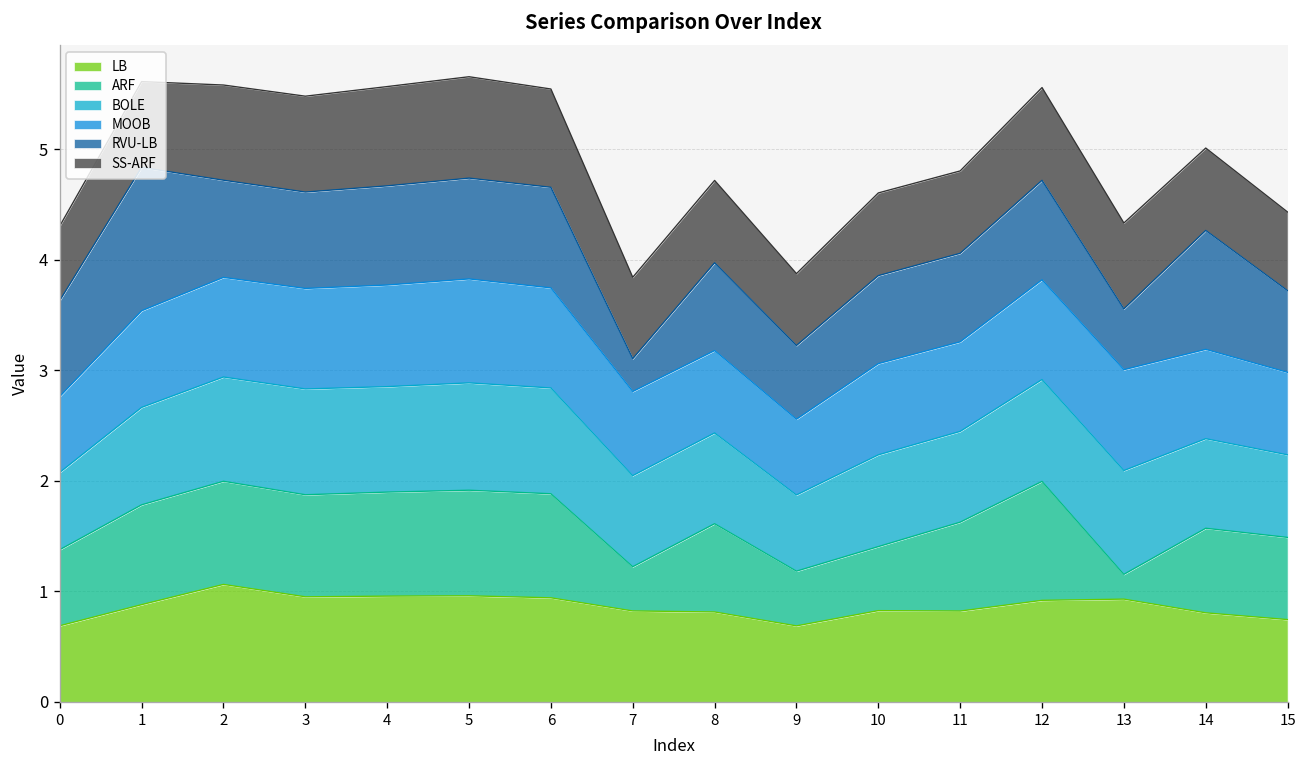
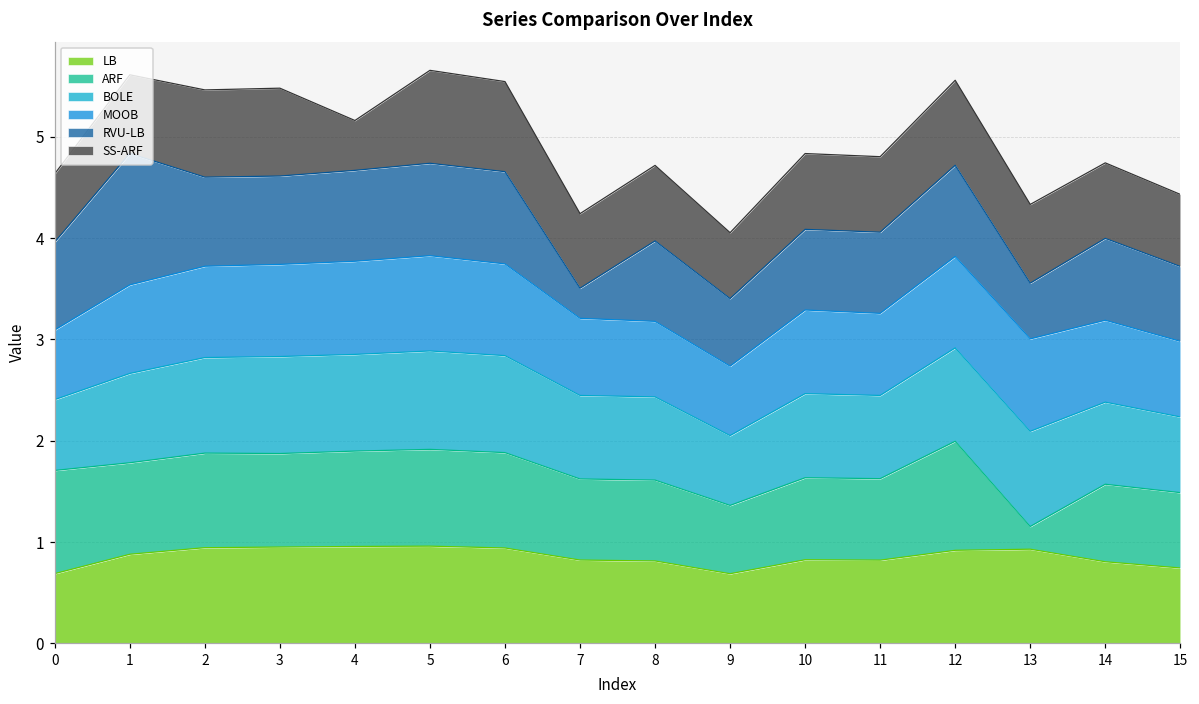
  {
    "LB": {
      "0": 0.7,
      "1": 0.9,
-     "2": 1.1,
+     "2": 0.9,
      "3": 1.0,
      "4": 1.0,
      "5": 1.0,
      "6": 0.9,
      "7": 0.8,
      "8": 0.8,
      "9": 0.7,
      "10": 0.8,
      "11": 0.8,
      "12": 0.9,
      "13": 0.9,
      "14": 0.8,
      "15": 0.7
    },
    "ARF": {
-     "0": 0.7,
+     "0": 1.0,
      "1": 0.9,
      "2": 0.9,
      "3": 0.9,
      "4": 0.9,
      "5": 1.0,
      "6": 0.9,
-     "7": 0.4,
+     "7": 0.8,
      "8": 0.8,
-     "9": 0.5,
-     "10": 0.6,
+     "9": 0.7,
+     "10": 0.8,
      "11": 0.8,
      "12": 1.1,
      "13": 0.2,
      "14": 0.8,
      "15": 0.7
    },
    "RVU-LB": {
      "0": 0.9,
      "1": 1.3,
      "2": 0.9,
      "3": 0.9,
      "4": 0.9,
      "5": 0.9,
      "6": 0.9,
      "7": 0.3,
      "8": 0.8,
      "9": 0.7,
      "10": 0.8,
      "11": 0.8,
      "12": 0.9,
      "13": 0.5,
-     "14": 1.1,
+     "14": 0.8,
      "15": 0.7
    },
    "SS-ARF": {
      "0": 0.7,
      "2": 0.9,
      "3": 0.9,
-     "4": 0.9,
+     "4": 0.5,
      "5": 0.9,
      "6": 0.9,
      "7": 0.7,
      "8": 0.7,
      "9": 0.6,
      "10": 0.7,
      "11": 0.7,
      "12": 0.8,
      "13": 0.8,
      "14": 0.7,
      "15": 0.7
    }
  }
